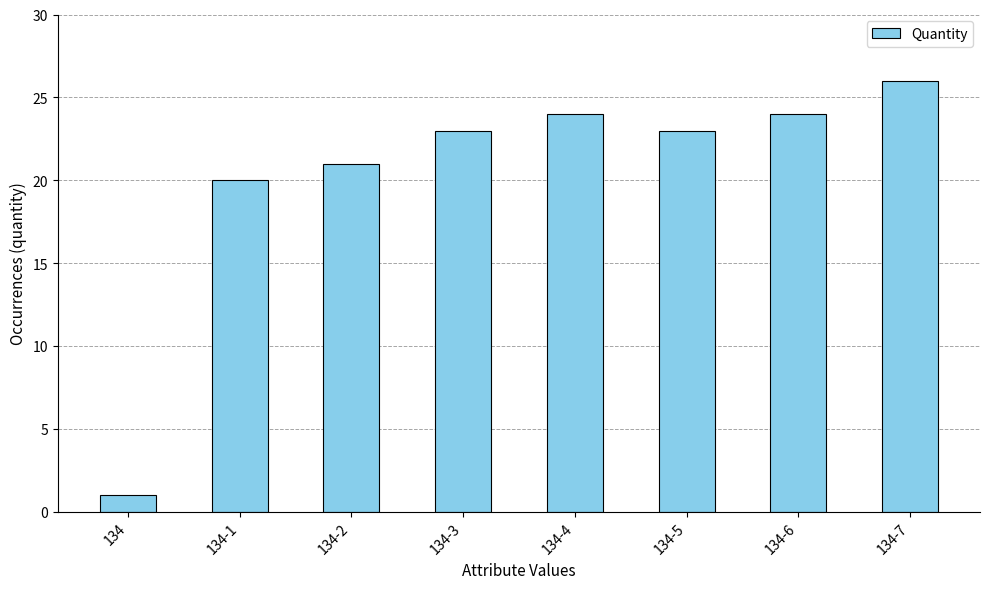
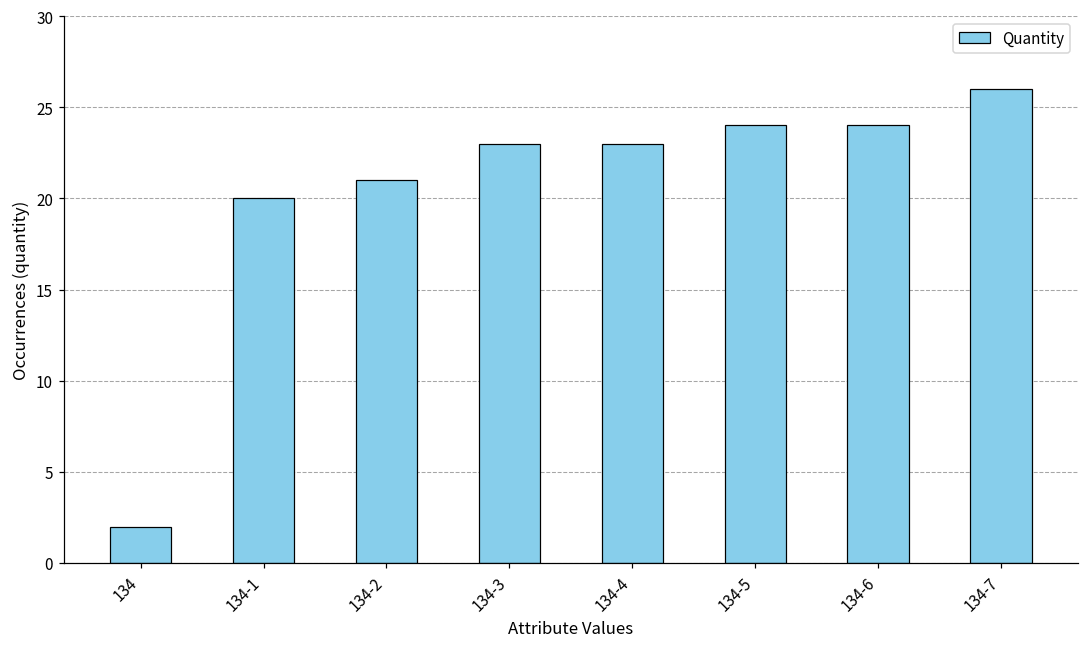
  {
-   "134": 1,
+   "134": 2,
    "134-1": 20,
    "134-2": 21,
    "134-3": 23,
-   "134-4": 24,
-   "134-5": 23,
+   "134-4": 23,
+   "134-5": 24,
    "134-6": 24,
    "134-7": 26
  }
